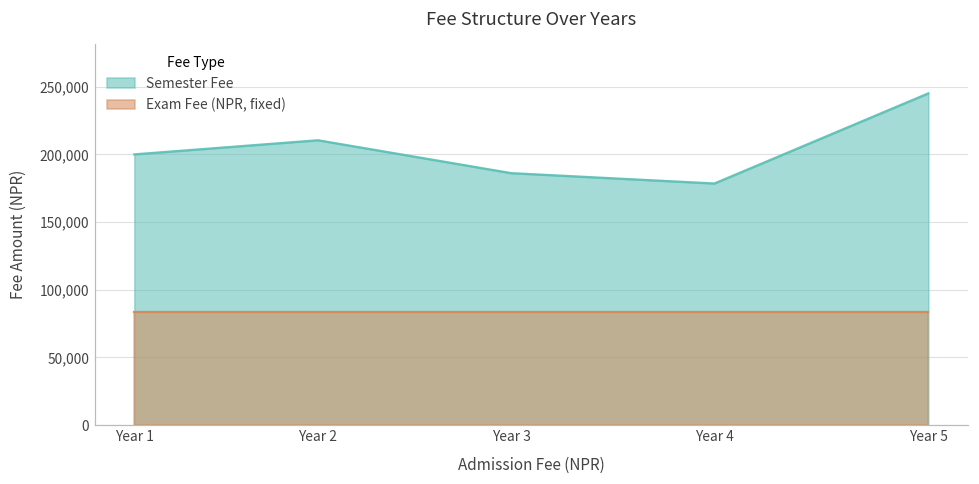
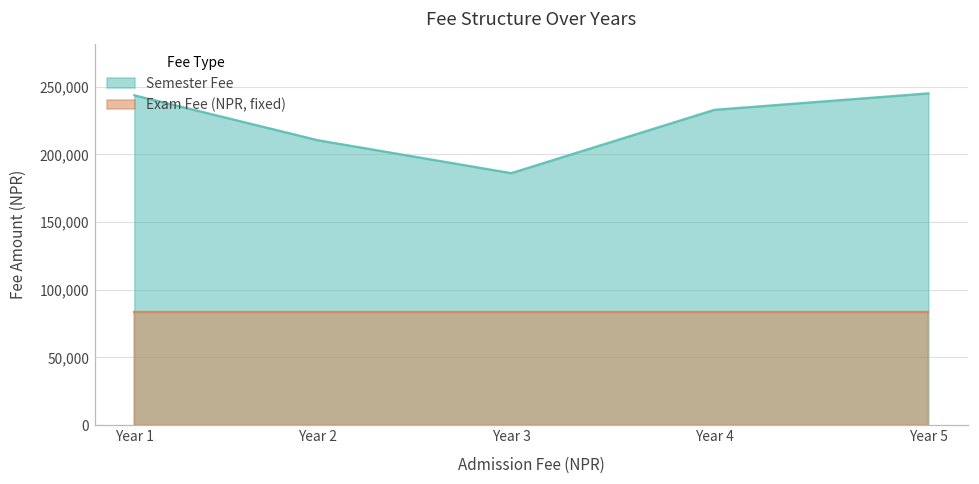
  {
    "Semester Fee": {
-     "Year 1": "200,000",
+     "Year 1": "244,000",
      "Year 2": "210,000",
      "Year 3": "186,000",
-     "Year 4": "178,000",
+     "Year 4": "233,000",
      "Year 5": "245,000"
    },
    "Exam Fee (NPR, fixed)": {
      "Year 1": "84,000",
      "Year 2": "84,000",
      "Year 3": "84,000",
      "Year 4": "84,000",
      "Year 5": "84,000"
    }
  }
